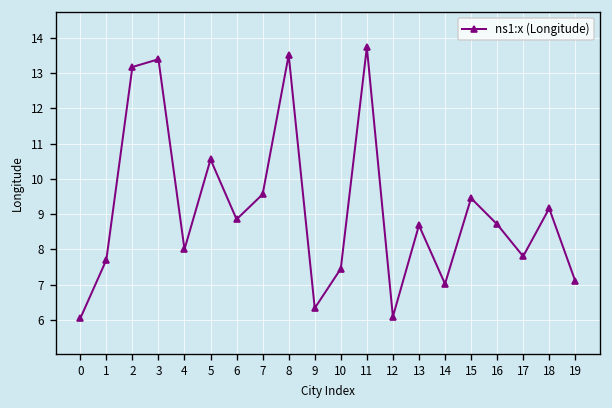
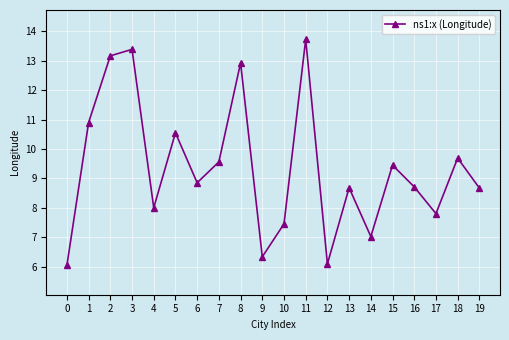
  {
    "0": 6.0,
-   "1": 7.7,
+   "1": 10.9,
    "2": 13.2,
    "3": 13.4,
    "4": 8.0,
    "5": 10.6,
    "6": 8.9,
    "7": 9.6,
-   "8": 13.5,
+   "8": 12.9,
    "9": 6.3,
    "10": 7.5,
    "11": 13.7,
    "12": 6.1,
    "13": 8.7,
    "14": 7.0,
    "15": 9.5,
    "16": 8.7,
    "17": 7.8,
-   "18": 9.2,
-   "19": 7.1
+   "18": 9.7,
+   "19": 8.7
  }
